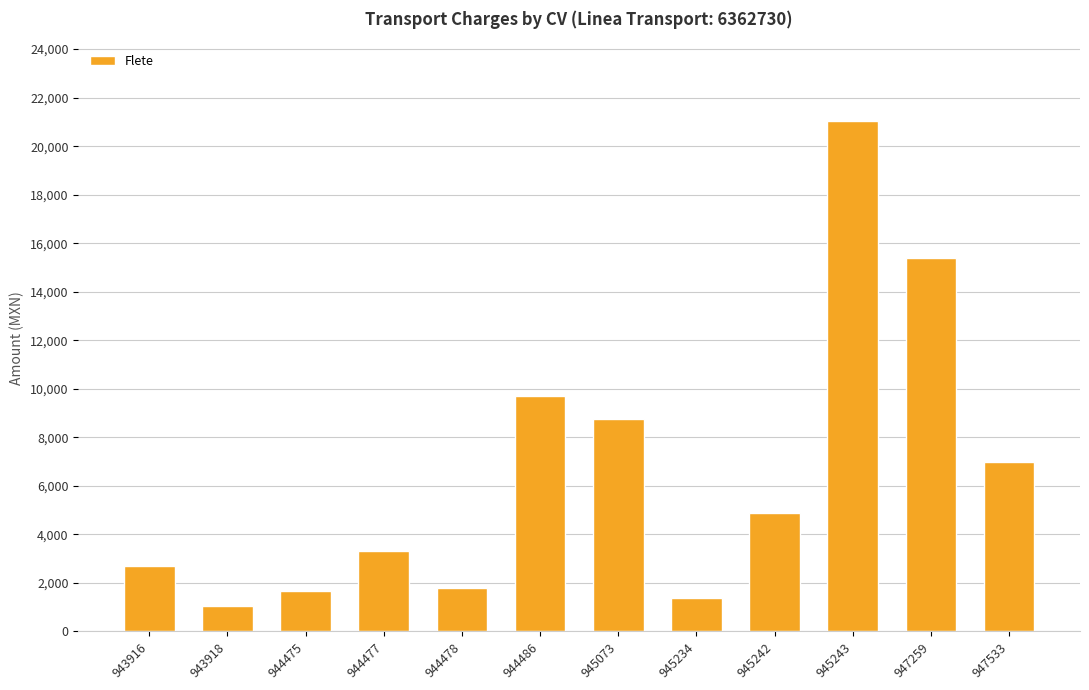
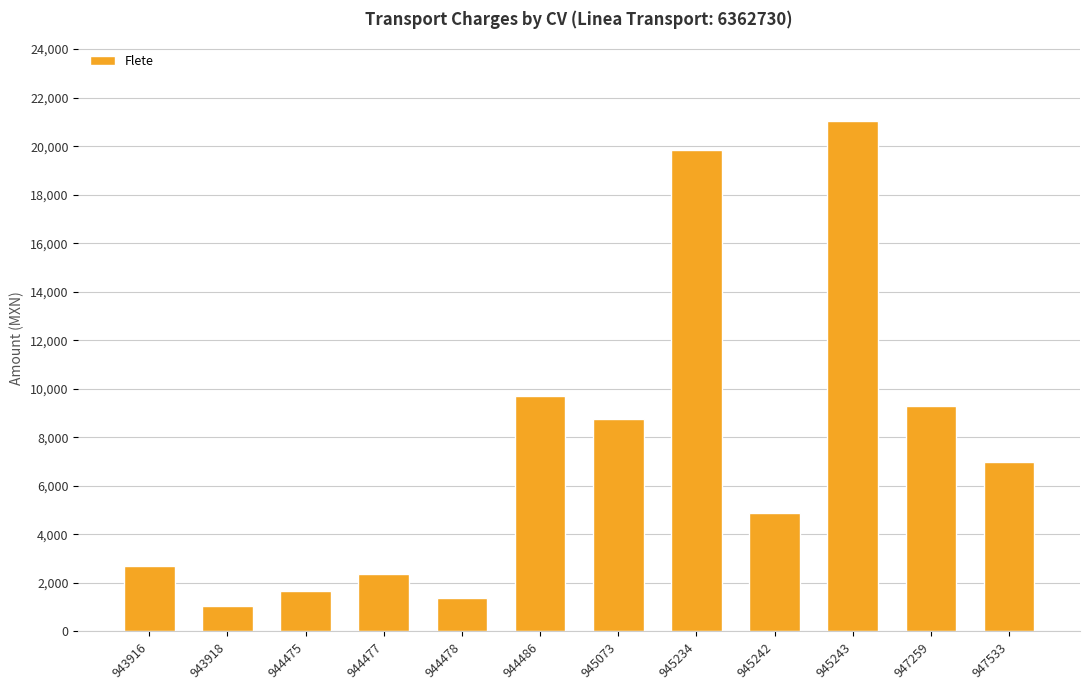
  {
    "943916": "2,700",
    "943918": "1,100",
    "944475": "1,700",
-   "944477": "3,300",
-   "944478": "1,800",
+   "944477": "2,400",
+   "944478": "1,400",
    "944486": "9,700",
    "945073": "8,700",
-   "945234": "1,400",
+   "945234": "19,800",
    "945242": "4,900",
    "945243": "21,100",
-   "947259": "15,400",
+   "947259": "9,300",
    "947533": "7,000"
  }
